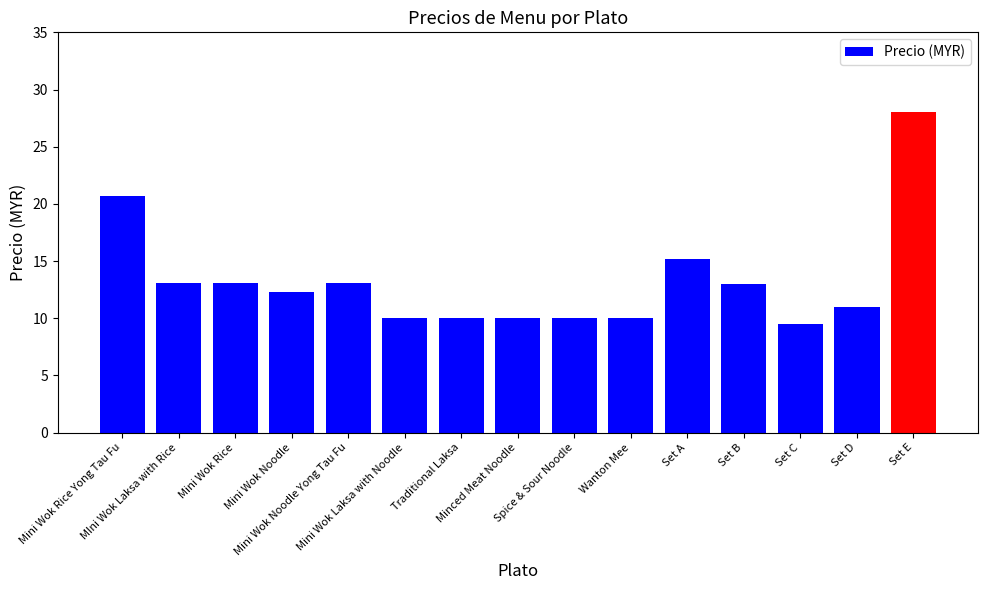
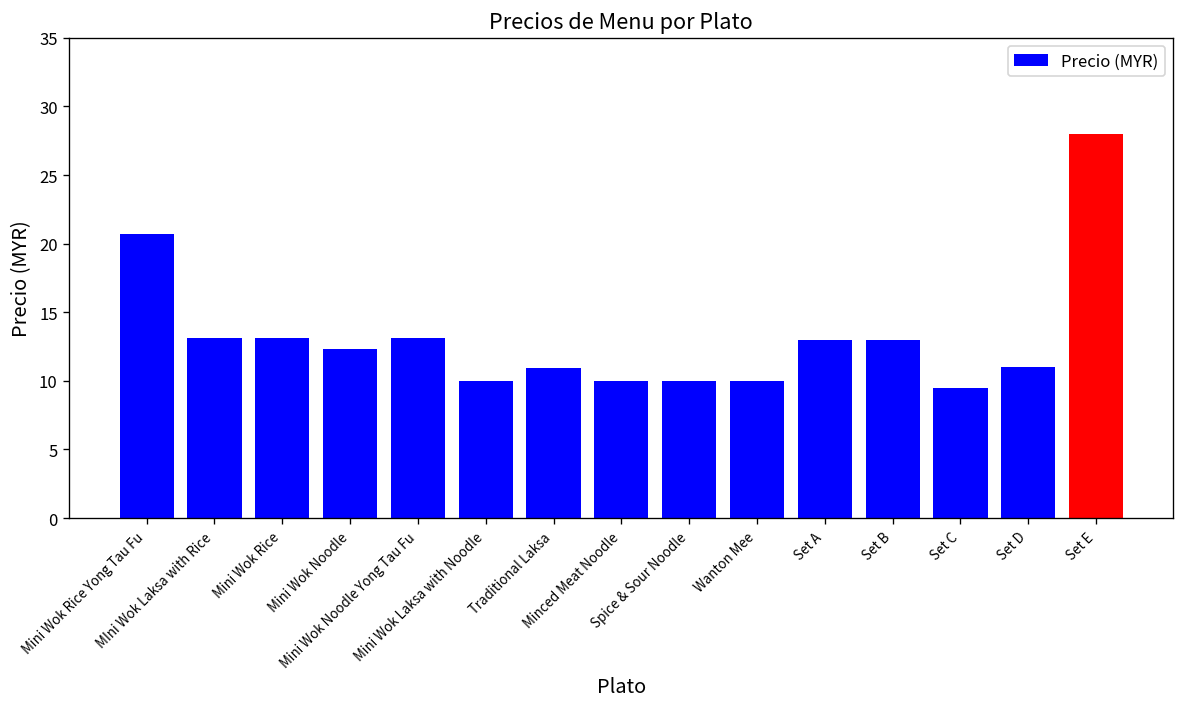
  {
    "Mini Wok Rice Yong Tau Fu": 20.7,
    "MIni Wok Laksa with Rice": 13.1,
    "Mini Wok Rice": 13.1,
    "Mini Wok Noodle": 12.3,
    "Mini Wok Noodle Yong Tau Fu": 13.1,
    "Mini Wok Laksa with Noodle": 10.0,
-   "Traditional Laksa": 10.0,
+   "Traditional Laksa": 10.9,
    "Minced Meat Noodle": 10.0,
    "Spice & Sour Noodle": 10.0,
    "Wanton Mee": 10.0,
-   "Set A": 15.2,
+   "Set A": 13.0,
    "Set B": 13.0,
    "Set C": 9.5,
    "Set D": 11.0,
    "Set E": 28.0
  }
